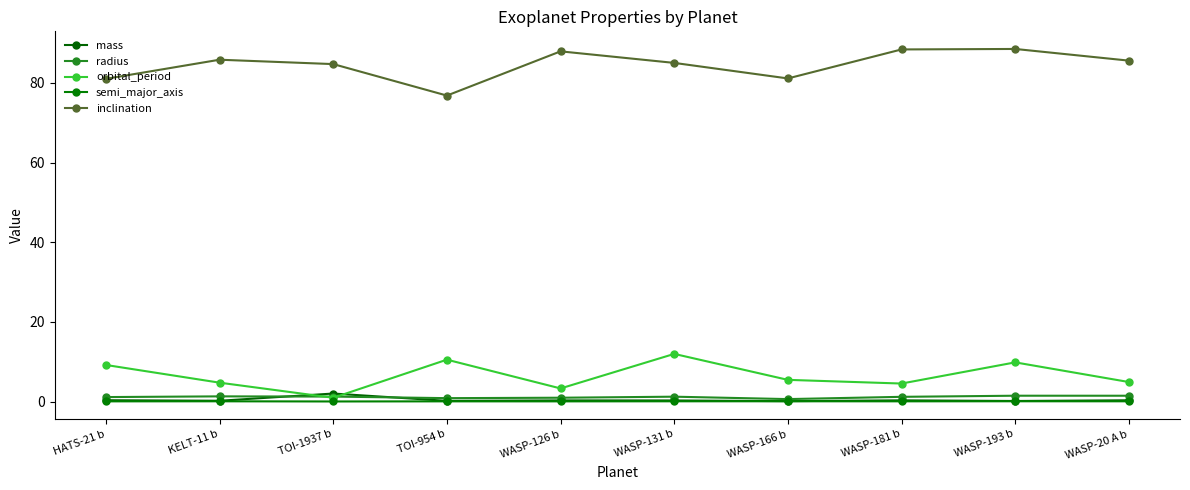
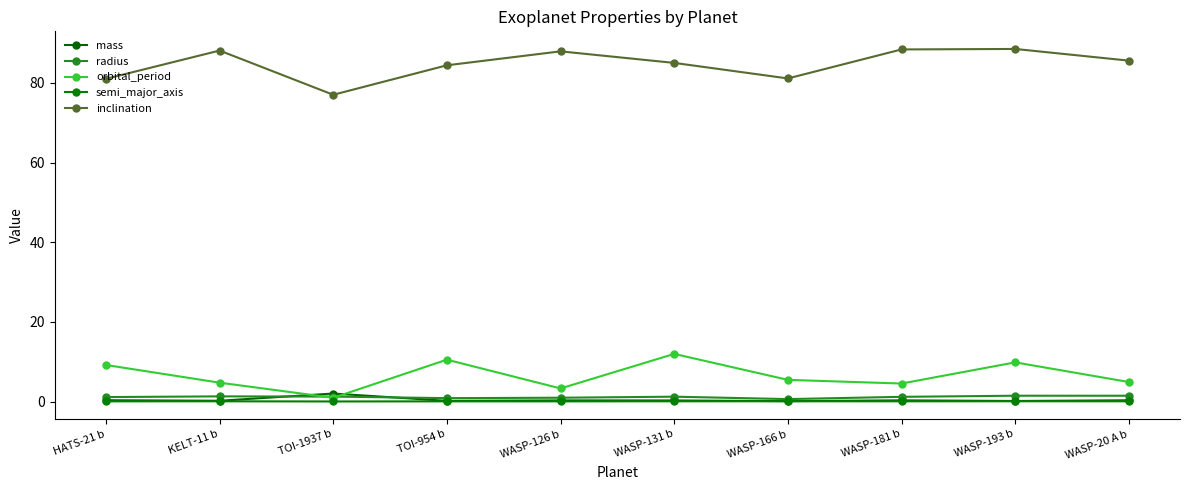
  {
    "orbital_period": {
      "HATS-21 b": 9,
      "KELT-11 b": 5,
      "TOI-954 b": 11,
      "WASP-126 b": 3,
      "WASP-131 b": 12,
      "WASP-166 b": 5,
      "WASP-181 b": 5,
      "WASP-193 b": 10,
      "WASP-20 A b": 5
    },
    "inclination": {
      "HATS-21 b": 81,
-     "KELT-11 b": 86,
-     "TOI-1937 b": 85,
-     "TOI-954 b": 77,
+     "KELT-11 b": 88,
+     "TOI-1937 b": 77,
+     "TOI-954 b": 84,
      "WASP-126 b": 88,
      "WASP-131 b": 85,
      "WASP-166 b": 81,
      "WASP-181 b": 88,
      "WASP-193 b": 89,
      "WASP-20 A b": 86
    }
  }
